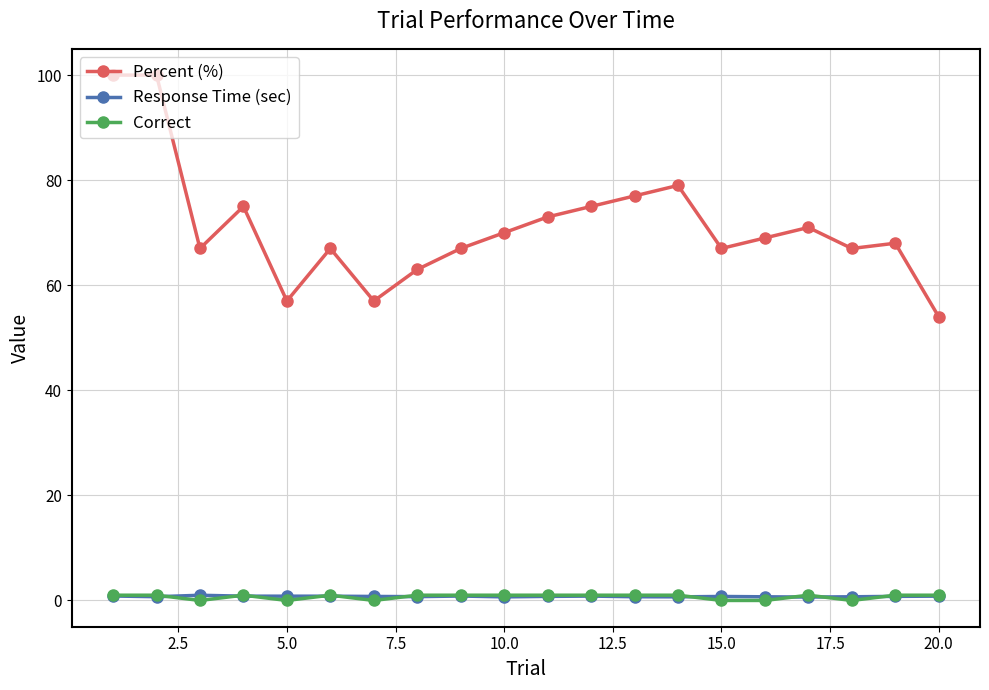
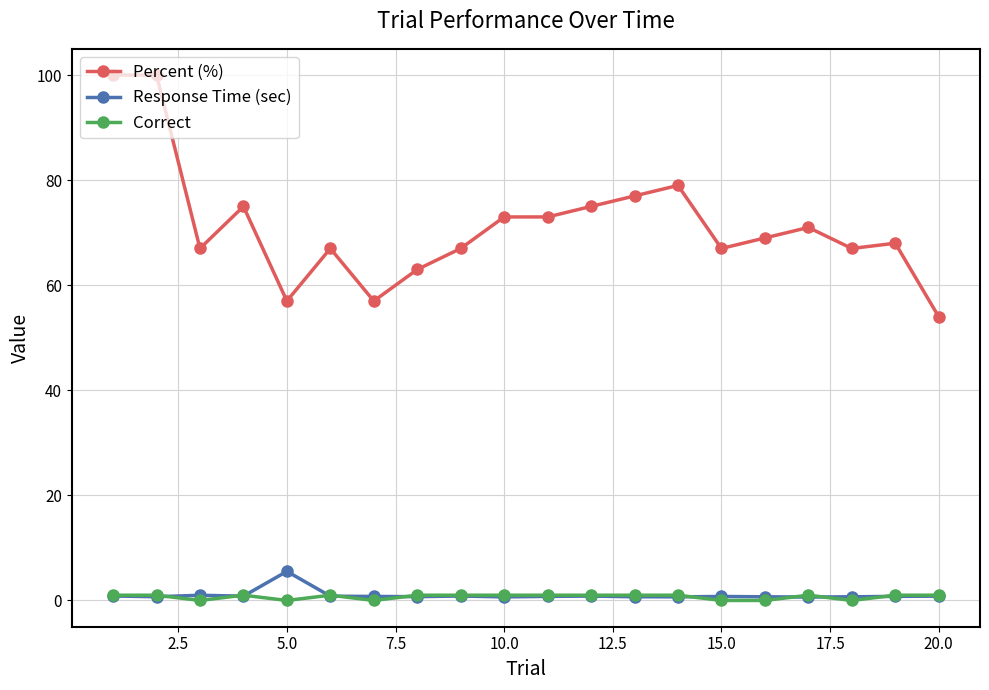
  {
    "Percent (%)": {
      "5.0": 57,
-     "10.0": 70,
+     "10.0": 73,
      "15.0": 67,
      "20.0": 54
    },
    "Response Time (sec)": {
-     "5.0": 1,
+     "5.0": 6,
      "15.0": 1
    },
    "Correct": {
      "5.0": 0,
      "15.0": 0
    }
  }
